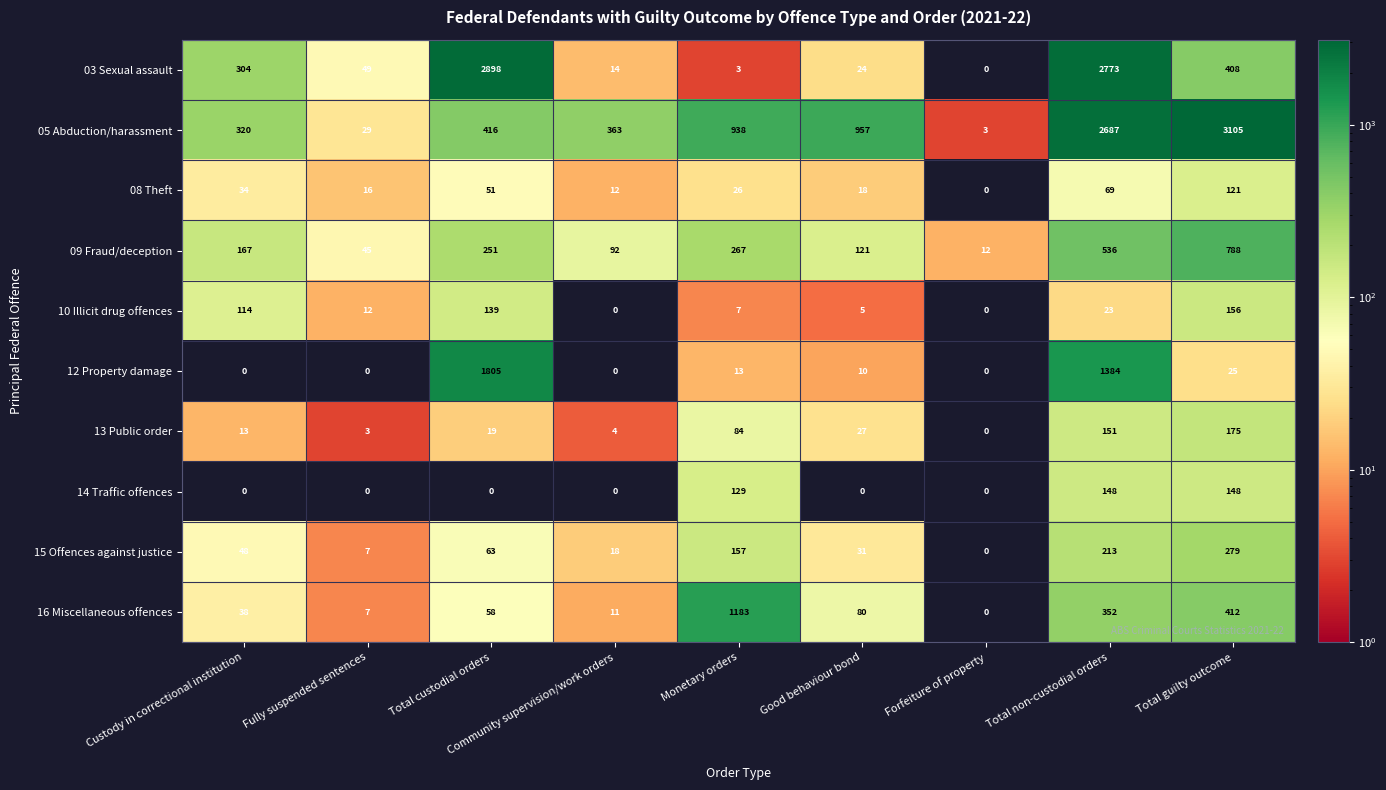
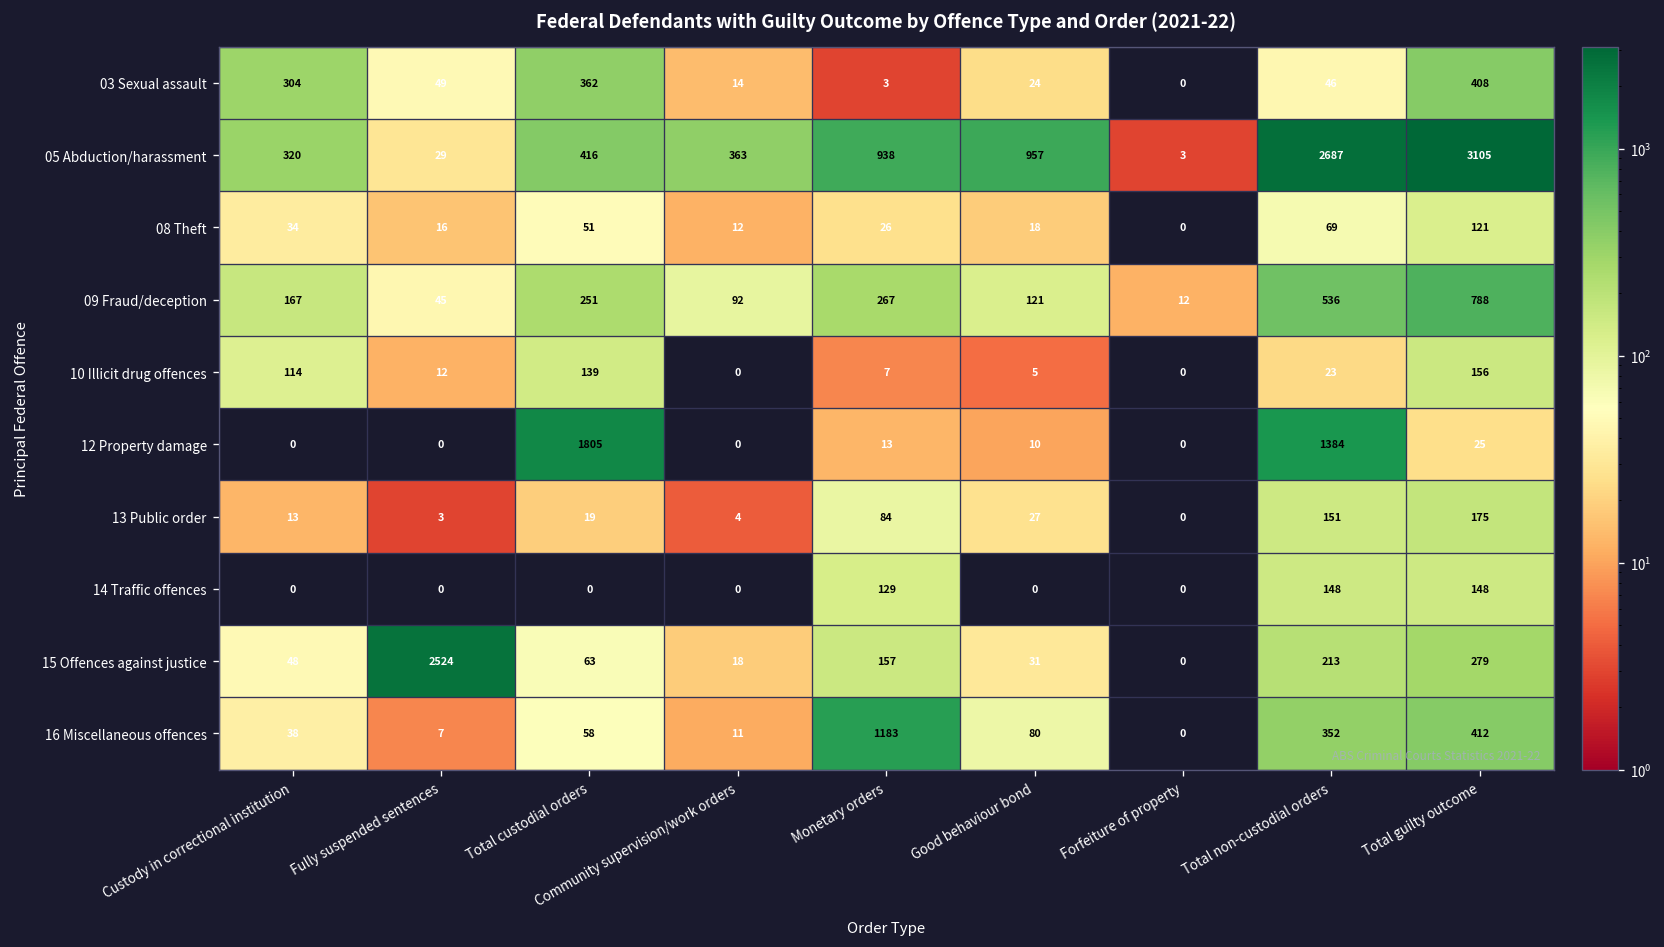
  {
    "03 Sexual assault": {
      "Custody in correctional institution": 304,
      "Fully suspended sentences": 49,
-     "Total custodial orders": 2898,
+     "Total custodial orders": 362,
      "Community supervision/work orders": 14,
      "Monetary orders": 3,
      "Good behaviour bond": 24,
      "Forfeiture of property": 0,
-     "Total non-custodial orders": 2773,
+     "Total non-custodial orders": 46,
      "Total guilty outcome": 408
    },
    "05 Abduction/harassment": {
      "Custody in correctional institution": 320,
      "Fully suspended sentences": 29,
      "Total custodial orders": 416,
      "Community supervision/work orders": 363,
      "Monetary orders": 938,
      "Good behaviour bond": 957,
      "Forfeiture of property": 3,
      "Total non-custodial orders": 2687,
      "Total guilty outcome": 3105
    },
    "08 Theft": {
      "Custody in correctional institution": 34,
      "Fully suspended sentences": 16,
      "Total custodial orders": 51,
      "Community supervision/work orders": 12,
      "Monetary orders": 26,
      "Good behaviour bond": 18,
      "Forfeiture of property": 0,
      "Total non-custodial orders": 69,
      "Total guilty outcome": 121
    },
    "09 Fraud/deception": {
      "Custody in correctional institution": 167,
      "Fully suspended sentences": 45,
      "Total custodial orders": 251,
      "Community supervision/work orders": 92,
      "Monetary orders": 267,
      "Good behaviour bond": 121,
      "Forfeiture of property": 12,
      "Total non-custodial orders": 536,
      "Total guilty outcome": 788
    },
    "10 Illicit drug offences": {
      "Custody in correctional institution": 114,
      "Fully suspended sentences": 12,
      "Total custodial orders": 139,
      "Community supervision/work orders": 0,
      "Monetary orders": 7,
      "Good behaviour bond": 5,
      "Forfeiture of property": 0,
      "Total non-custodial orders": 23,
      "Total guilty outcome": 156
    },
    "12 Property damage": {
      "Custody in correctional institution": 0,
      "Fully suspended sentences": 0,
      "Total custodial orders": 1805,
      "Community supervision/work orders": 0,
      "Monetary orders": 13,
      "Good behaviour bond": 10,
      "Forfeiture of property": 0,
      "Total non-custodial orders": 1384,
      "Total guilty outcome": 25
    },
    "13 Public order": {
      "Custody in correctional institution": 13,
      "Fully suspended sentences": 3,
      "Total custodial orders": 19,
      "Community supervision/work orders": 4,
      "Monetary orders": 84,
      "Good behaviour bond": 27,
      "Forfeiture of property": 0,
      "Total non-custodial orders": 151,
      "Total guilty outcome": 175
    },
    "14 Traffic offences": {
      "Custody in correctional institution": 0,
      "Fully suspended sentences": 0,
      "Total custodial orders": 0,
      "Community supervision/work orders": 0,
      "Monetary orders": 129,
      "Good behaviour bond": 0,
      "Forfeiture of property": 0,
      "Total non-custodial orders": 148,
      "Total guilty outcome": 148
    },
    "15 Offences against justice": {
      "Custody in correctional institution": 48,
-     "Fully suspended sentences": 7,
+     "Fully suspended sentences": 2524,
      "Total custodial orders": 63,
      "Community supervision/work orders": 18,
      "Monetary orders": 157,
      "Good behaviour bond": 31,
      "Forfeiture of property": 0,
      "Total non-custodial orders": 213,
      "Total guilty outcome": 279
    },
    "16 Miscellaneous offences": {
      "Custody in correctional institution": 38,
      "Fully suspended sentences": 7,
      "Total custodial orders": 58,
      "Community supervision/work orders": 11,
      "Monetary orders": 1183,
      "Good behaviour bond": 80,
      "Forfeiture of property": 0,
      "Total non-custodial orders": 352
    }
  }
